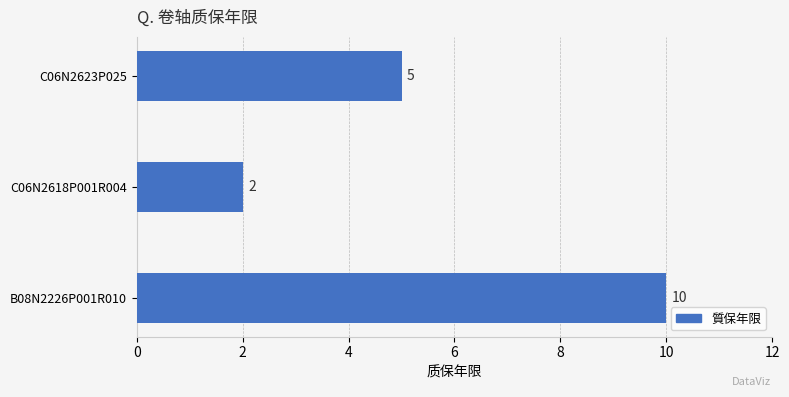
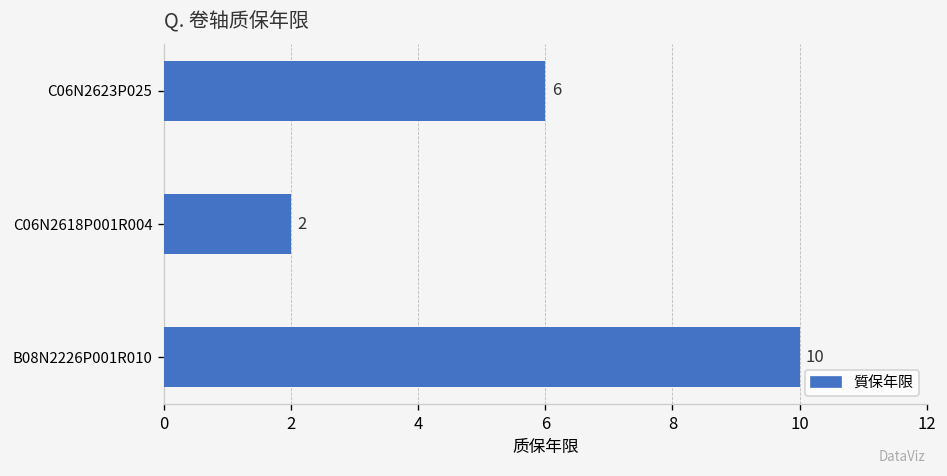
  {
-   "C06N2623P025": 5,
+   "C06N2623P025": 6,
    "C06N2618P001R004": 2,
    "B08N2226P001R010": 10
  }
